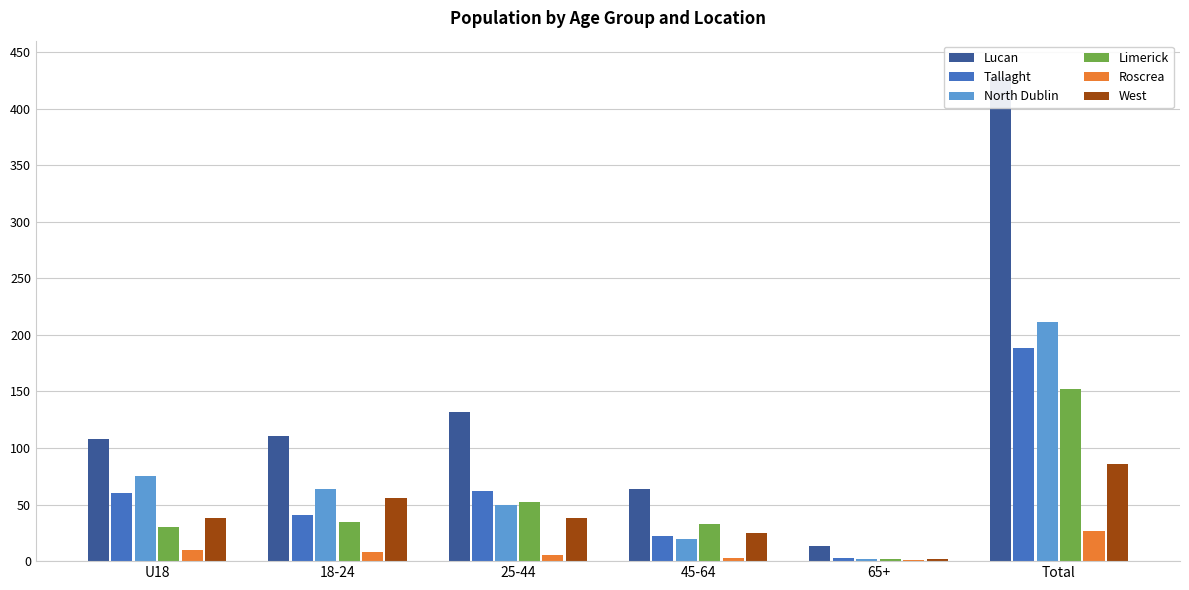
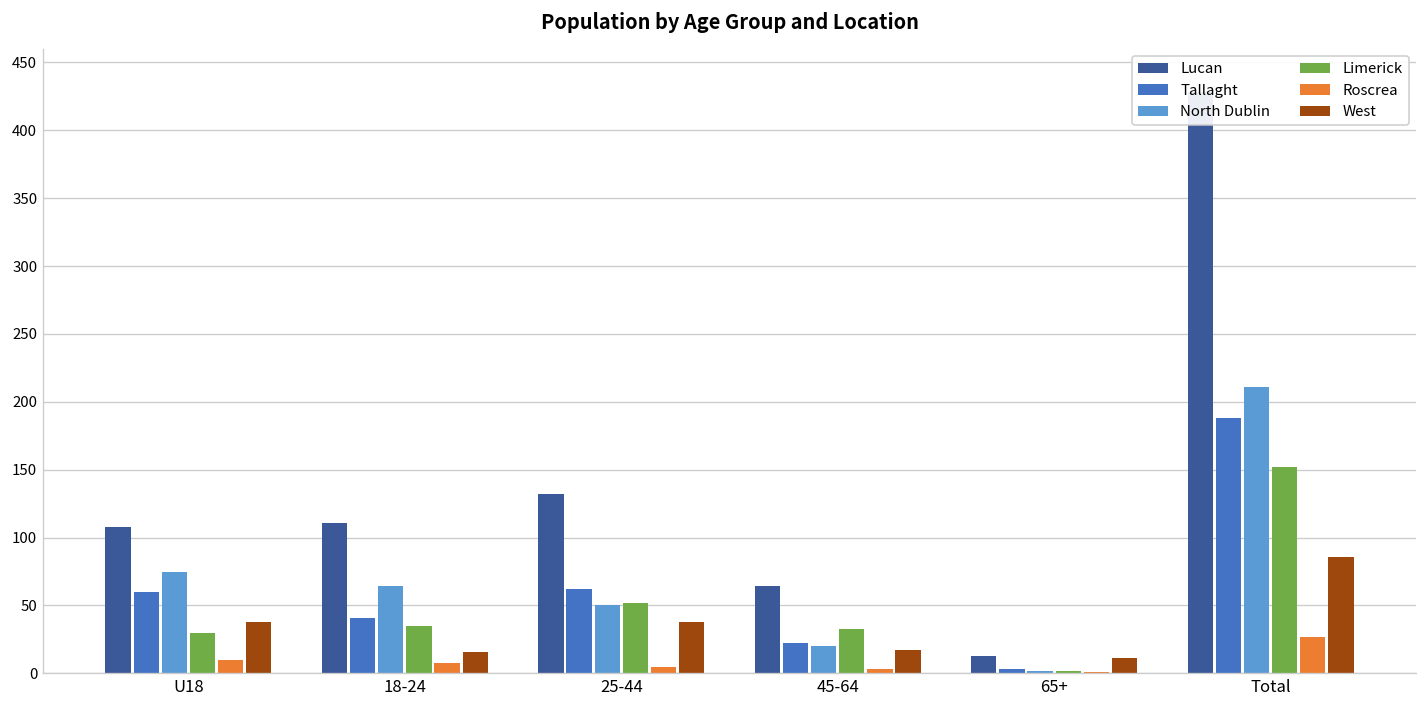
  {
    "Limerick": {
      "U18": 30,
      "18-24": 35,
      "25-44": 52,
      "45-64": 33,
      "Total": 152
    },
    "Roscrea": {
      "U18": 10,
      "18-24": 8,
      "25-44": 5,
      "45-64": 3,
      "Total": 27
    },
    "West": {
      "U18": 38,
-     "18-24": 56,
+     "18-24": 16,
      "25-44": 38,
-     "45-64": 25,
-     "65+": 2,
+     "45-64": 17,
+     "65+": 11,
      "Total": 86
    }
  }
